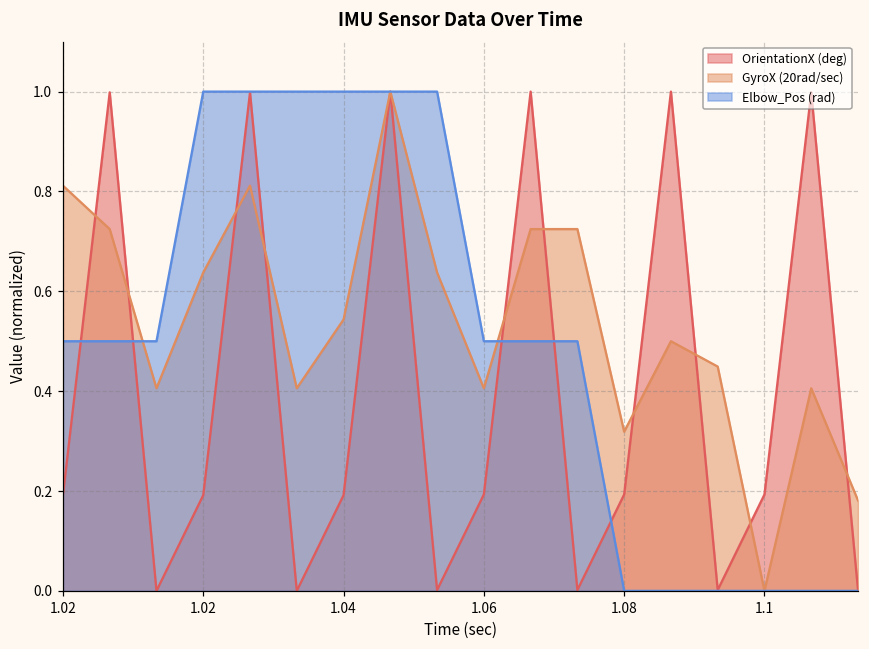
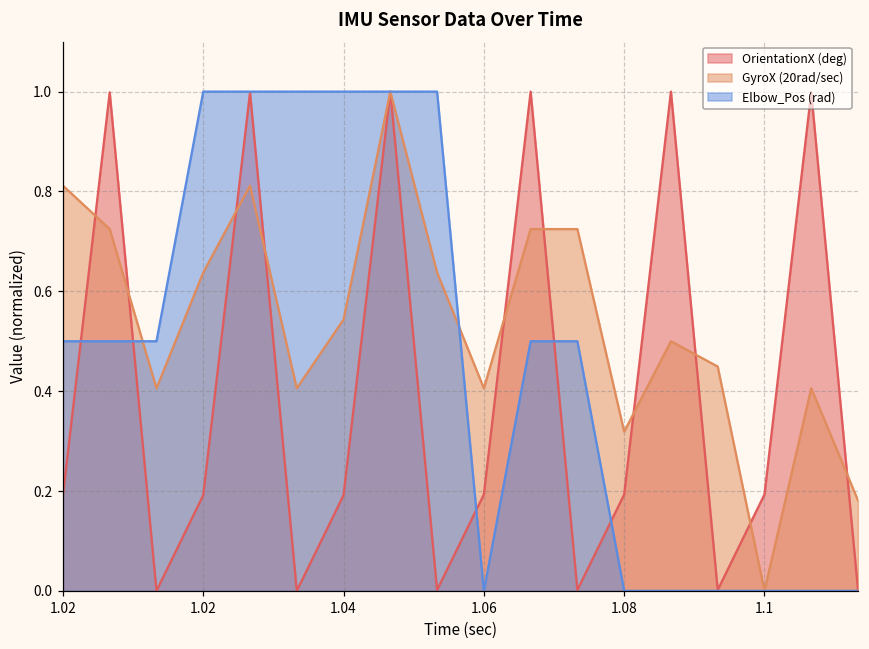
  {
    "Elbow_Pos (rad)": {
      "1.04": 1.00,
-     "1.06": 0.50,
+     "1.06": 0.00,
      "1.08": 0.00
    }
  }
